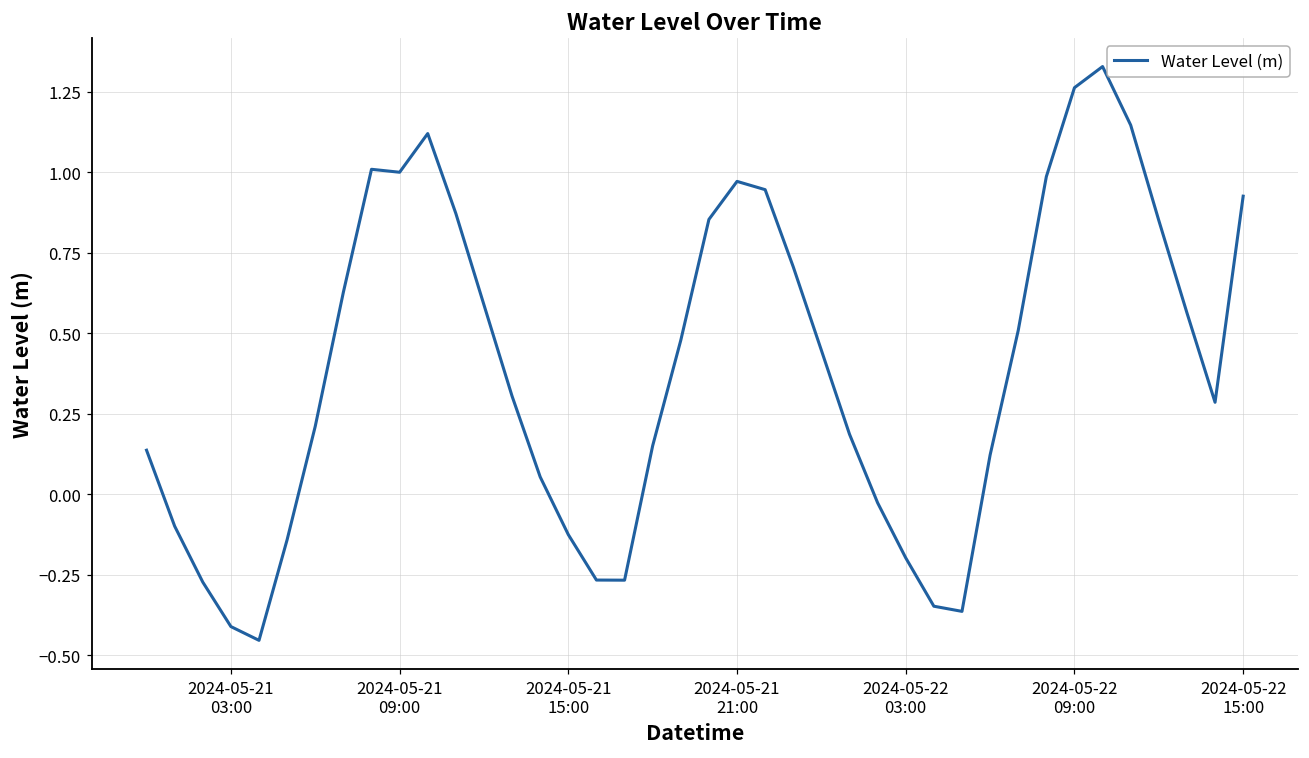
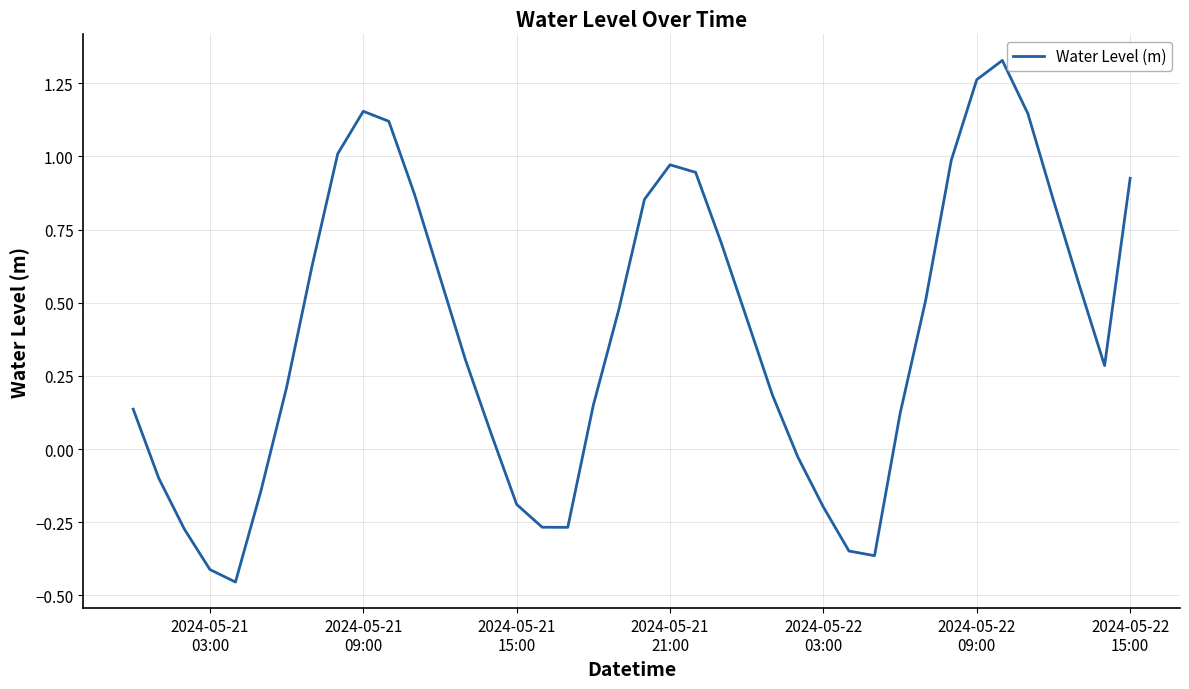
  {
    "2024-05-21 03:00": -0.41,
-   "2024-05-21 09:00": 1.00,
-   "2024-05-21 15:00": -0.13,
+   "2024-05-21 09:00": 1.15,
+   "2024-05-21 15:00": -0.19,
    "2024-05-21 21:00": 0.97,
    "2024-05-22 03:00": -0.20,
    "2024-05-22 09:00": 1.26,
    "2024-05-22 15:00": 0.93
  }
